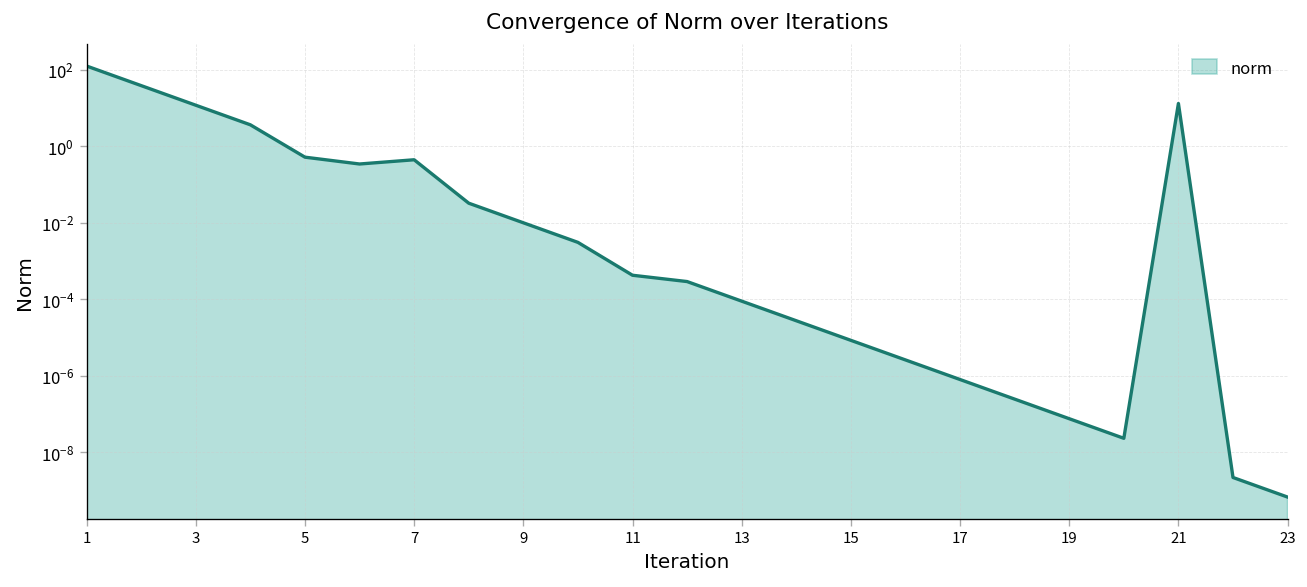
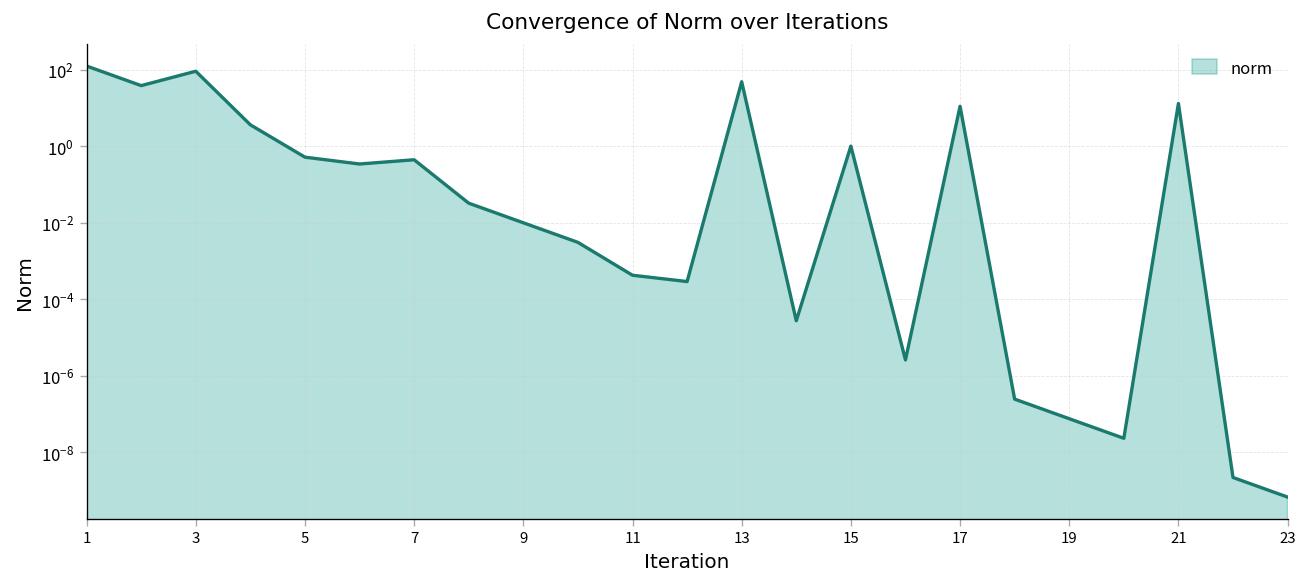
  {
    "1": 120,
-   "3": 12,
+   "3": 90,
    "5": 0.5,
    "7": 0.4,
    "9": 0.010,
    "11": 0.0004,
-   "13": 0,
-   "15": 0,
-   "17": 0,
+   "13": 50,
+   "15": 1,
+   "17": 11,
    "19": 0.00000008,
    "21": 13,
    "23": 0.0000000007
  }
